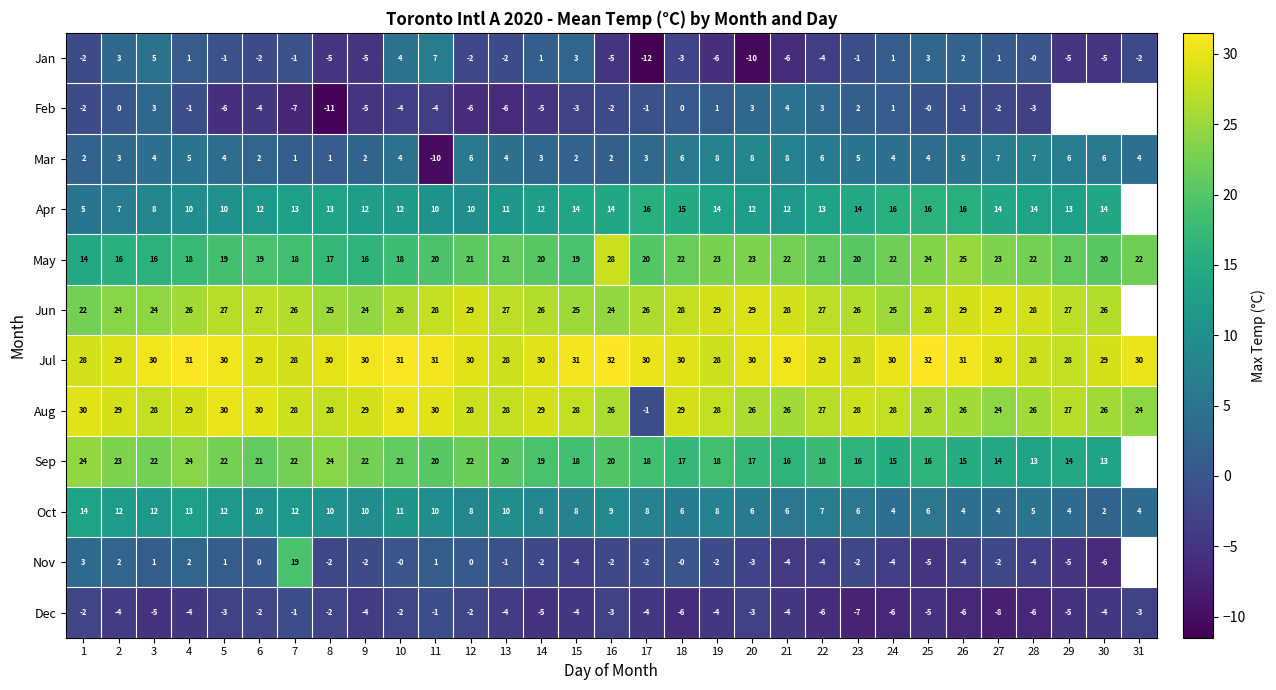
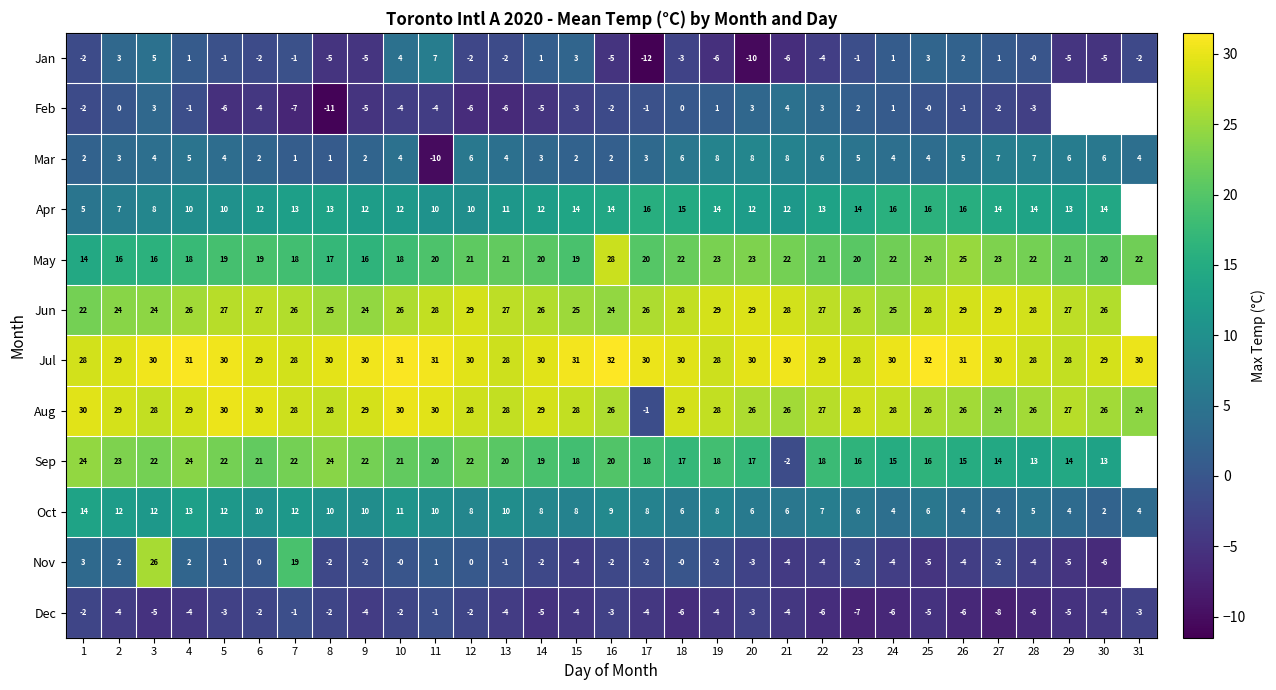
  {
    "Sep": {
      "1": 24,
      "2": 23,
      "3": 22,
      "4": 24,
      "5": 22,
      "6": 21,
      "7": 22,
      "8": 24,
      "9": 22,
      "10": 21,
      "11": 20,
      "12": 22,
      "13": 20,
      "14": 19,
      "15": 18,
      "16": 20,
      "17": 18,
      "18": 17,
      "19": 18,
      "20": 17,
-     "21": 16,
+     "21": -2,
      "22": 18,
      "23": 16,
      "24": 15,
      "25": 16,
      "26": 15,
      "27": 14,
      "28": 13,
      "29": 14,
      "30": 13
    },
    "Nov": {
      "1": 3,
      "2": 2,
-     "3": 1,
+     "3": 26,
      "4": 2,
      "5": 1,
      "6": 0,
      "7": 19,
      "8": -2,
      "9": -2,
      "10": -0,
      "11": 1,
      "12": 0,
      "13": -1,
      "14": -2,
      "15": -4,
      "16": -2,
      "17": -2,
      "18": -0,
      "19": -2,
      "20": -3,
      "21": -4,
      "22": -4,
      "23": -2,
      "24": -4,
      "25": -5,
      "26": -4,
      "27": -2,
      "28": -4,
      "29": -5,
      "30": -6
    }
  }
